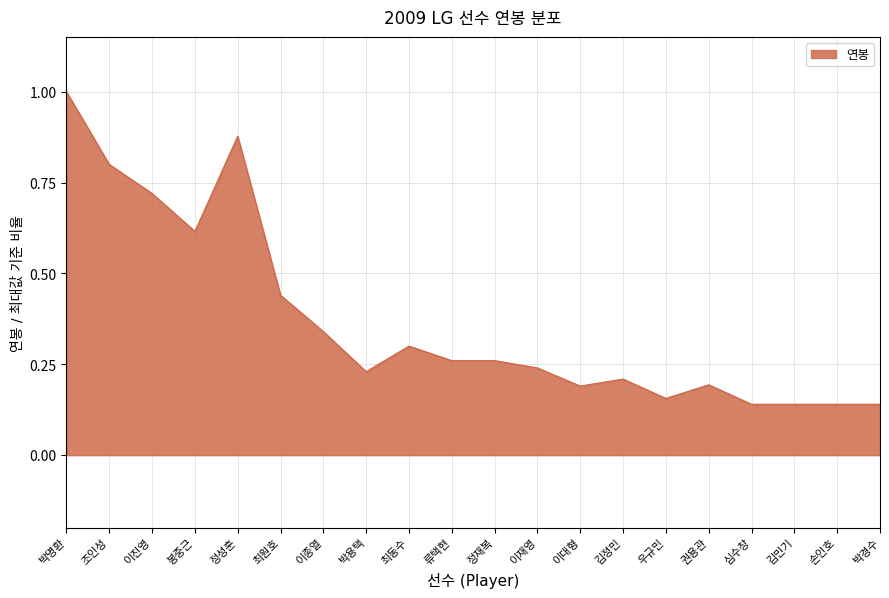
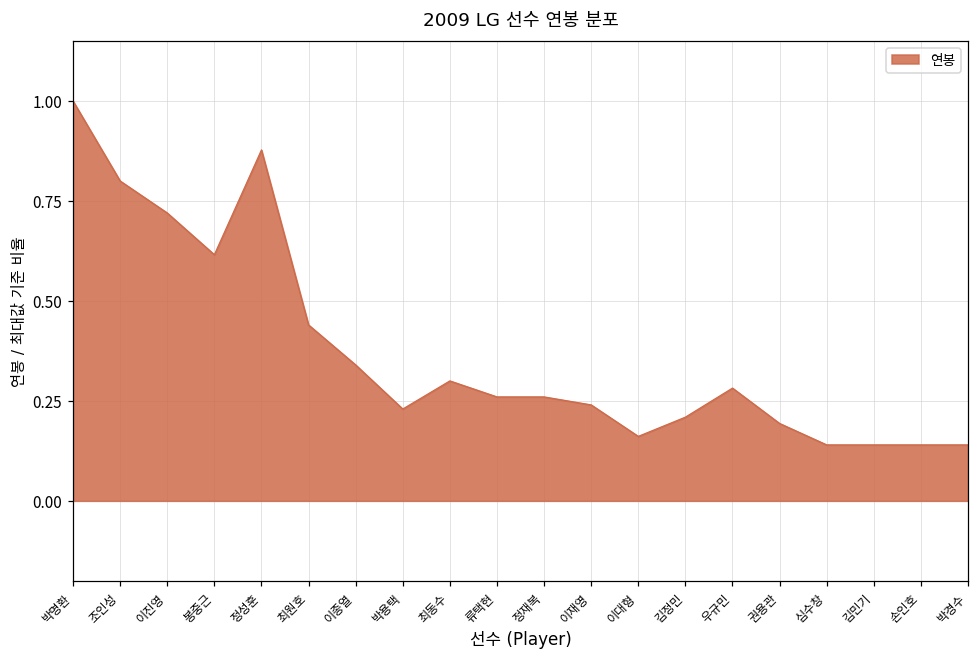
  {
    "박명환": 1.00,
    "조인성": 0.80,
    "이진영": 0.72,
    "봉중근": 0.62,
    "정성훈": 0.88,
    "최원호": 0.44,
    "이종열": 0.34,
    "박용택": 0.23,
    "최동수": 0.30,
    "류택현": 0.26,
    "정재복": 0.26,
    "이재영": 0.24,
-   "이대형": 0.19,
+   "이대형": 0.16,
    "김정민": 0.21,
-   "우규민": 0.16,
+   "우규민": 0.28,
    "권용관": 0.19,
    "심수창": 0.14,
    "김민기": 0.14,
    "손인호": 0.14,
    "박경수": 0.14
  }
